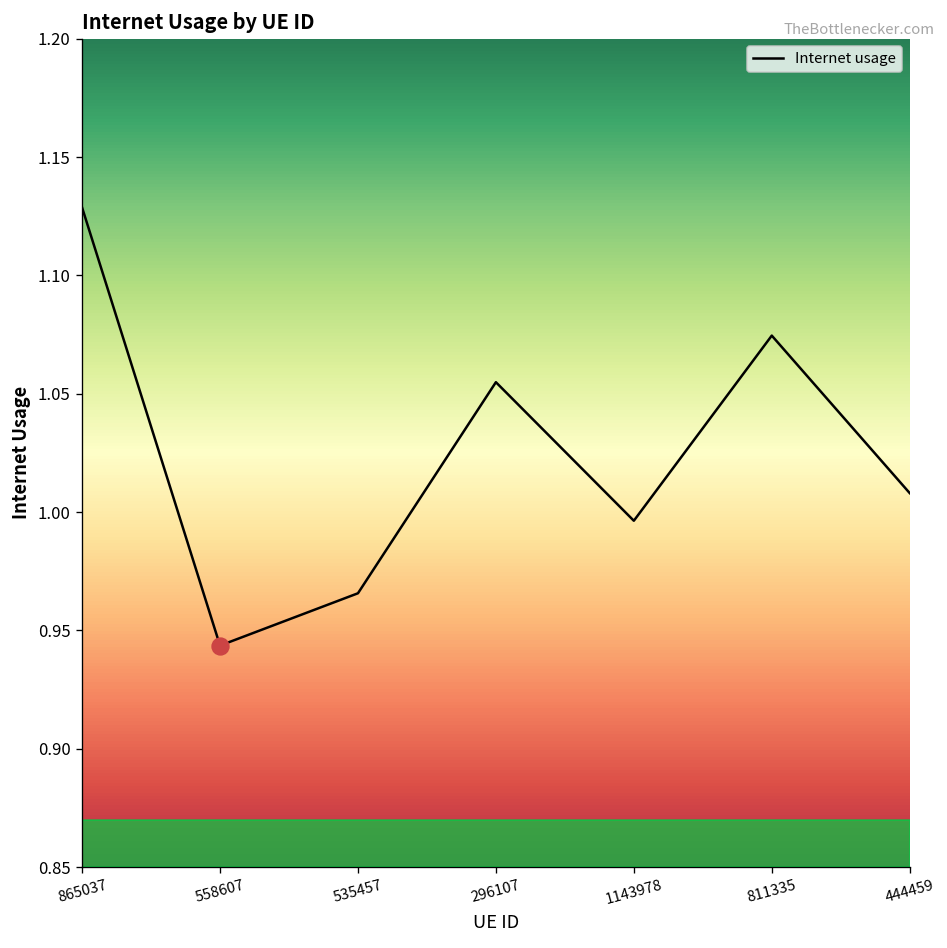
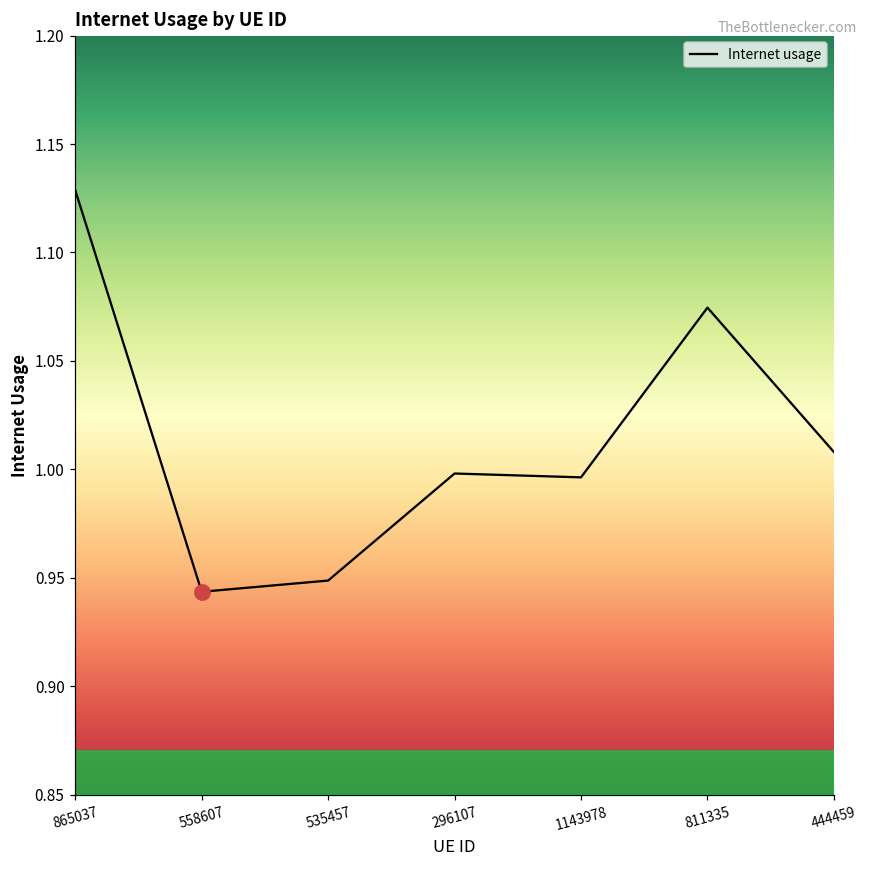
  {
    "Internet usage": {
      "865037": 1.129,
-     "535457": 0.966,
-     "296107": 1.055,
+     "535457": 0.949,
+     "296107": 0.998,
      "1143978": 0.996,
      "811335": 1.075,
      "444459": 1.008
    }
  }
